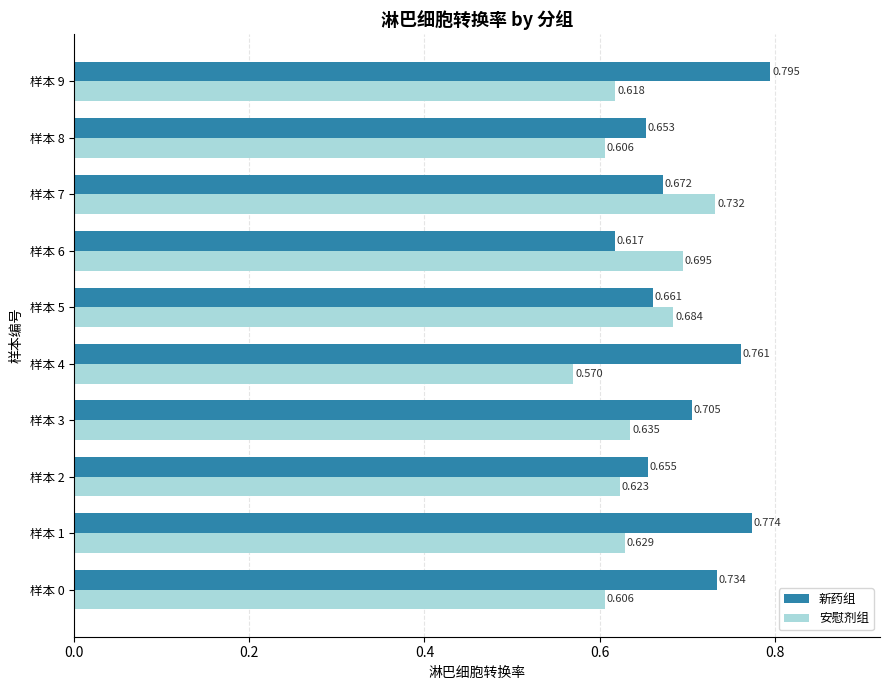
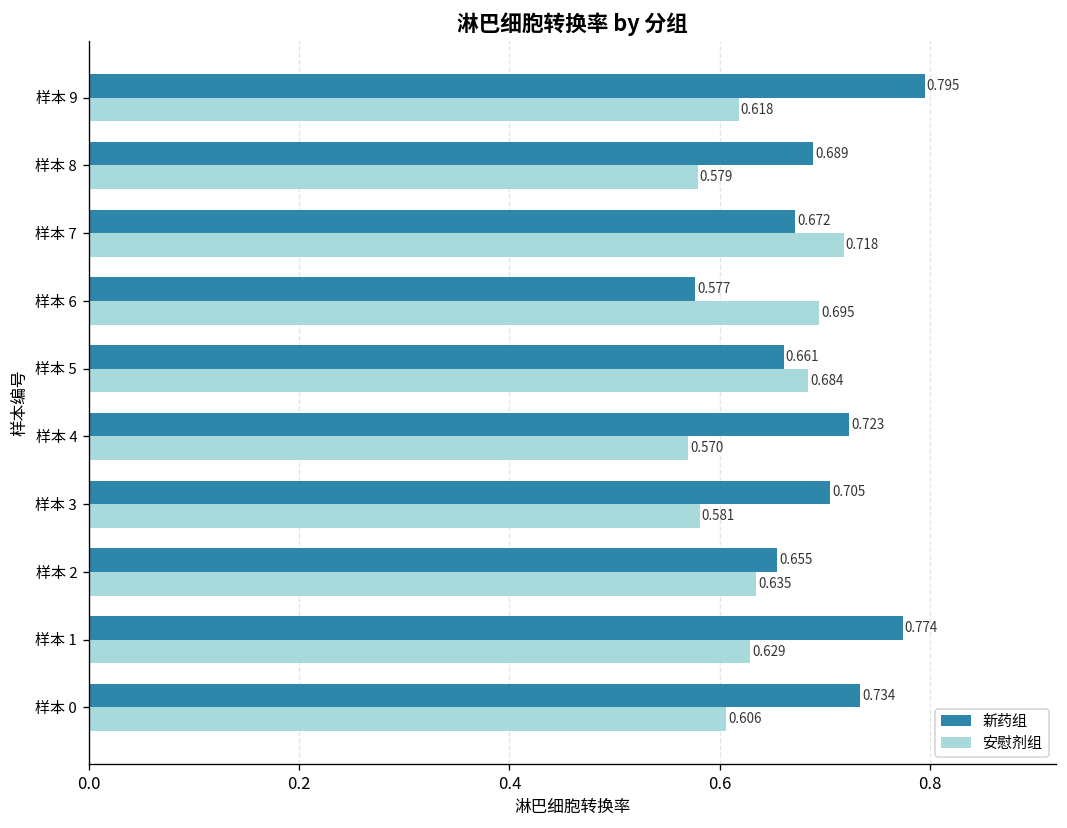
  {
    "新药组": {
      "样本 9": 0.795,
-     "样本 8": 0.653,
+     "样本 8": 0.689,
      "样本 7": 0.672,
-     "样本 6": 0.617,
+     "样本 6": 0.577,
      "样本 5": 0.661,
-     "样本 4": 0.761,
+     "样本 4": 0.723,
      "样本 3": 0.705,
      "样本 2": 0.655,
      "样本 1": 0.774,
      "样本 0": 0.734
    },
    "安慰剂组": {
      "样本 9": 0.618,
-     "样本 8": 0.606,
-     "样本 7": 0.732,
+     "样本 8": 0.579,
+     "样本 7": 0.718,
      "样本 6": 0.695,
      "样本 5": 0.684,
      "样本 4": 0.570,
-     "样本 3": 0.635,
-     "样本 2": 0.623,
+     "样本 3": 0.581,
+     "样本 2": 0.635,
      "样本 1": 0.629,
      "样本 0": 0.606
    }
  }
